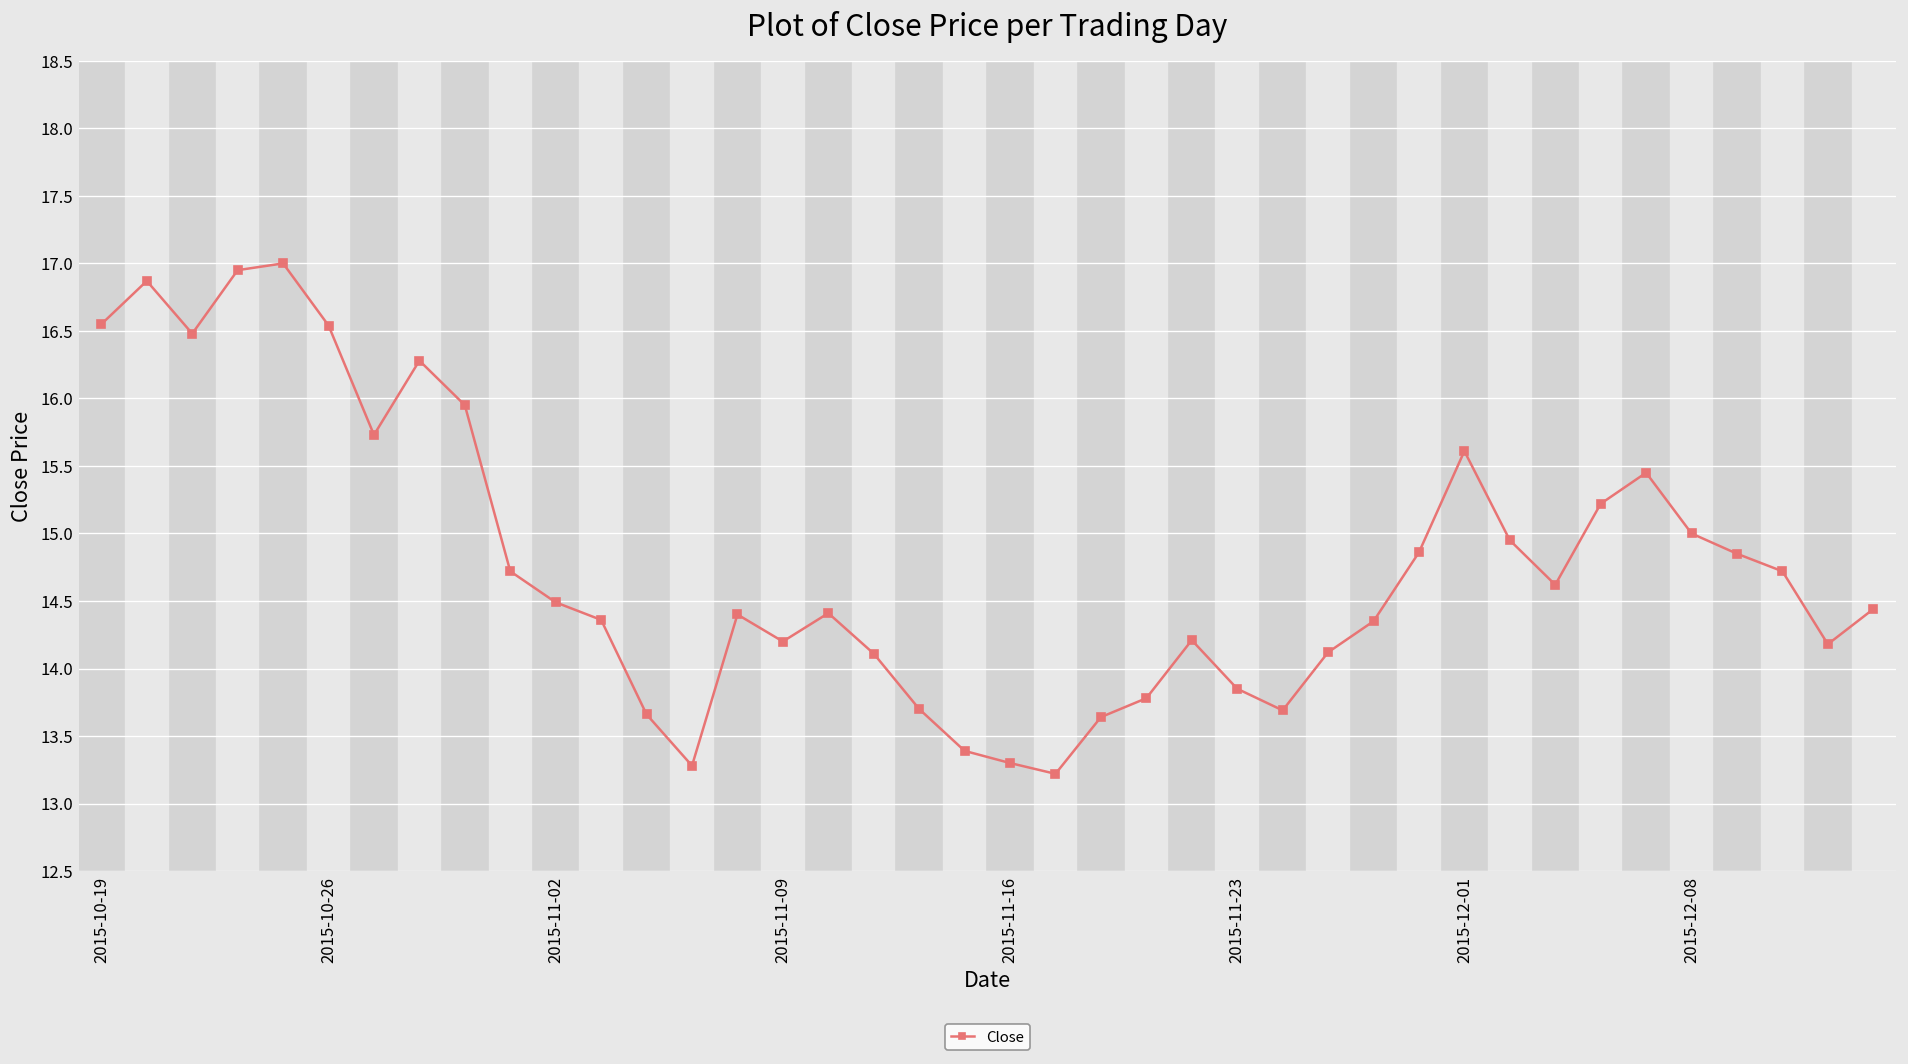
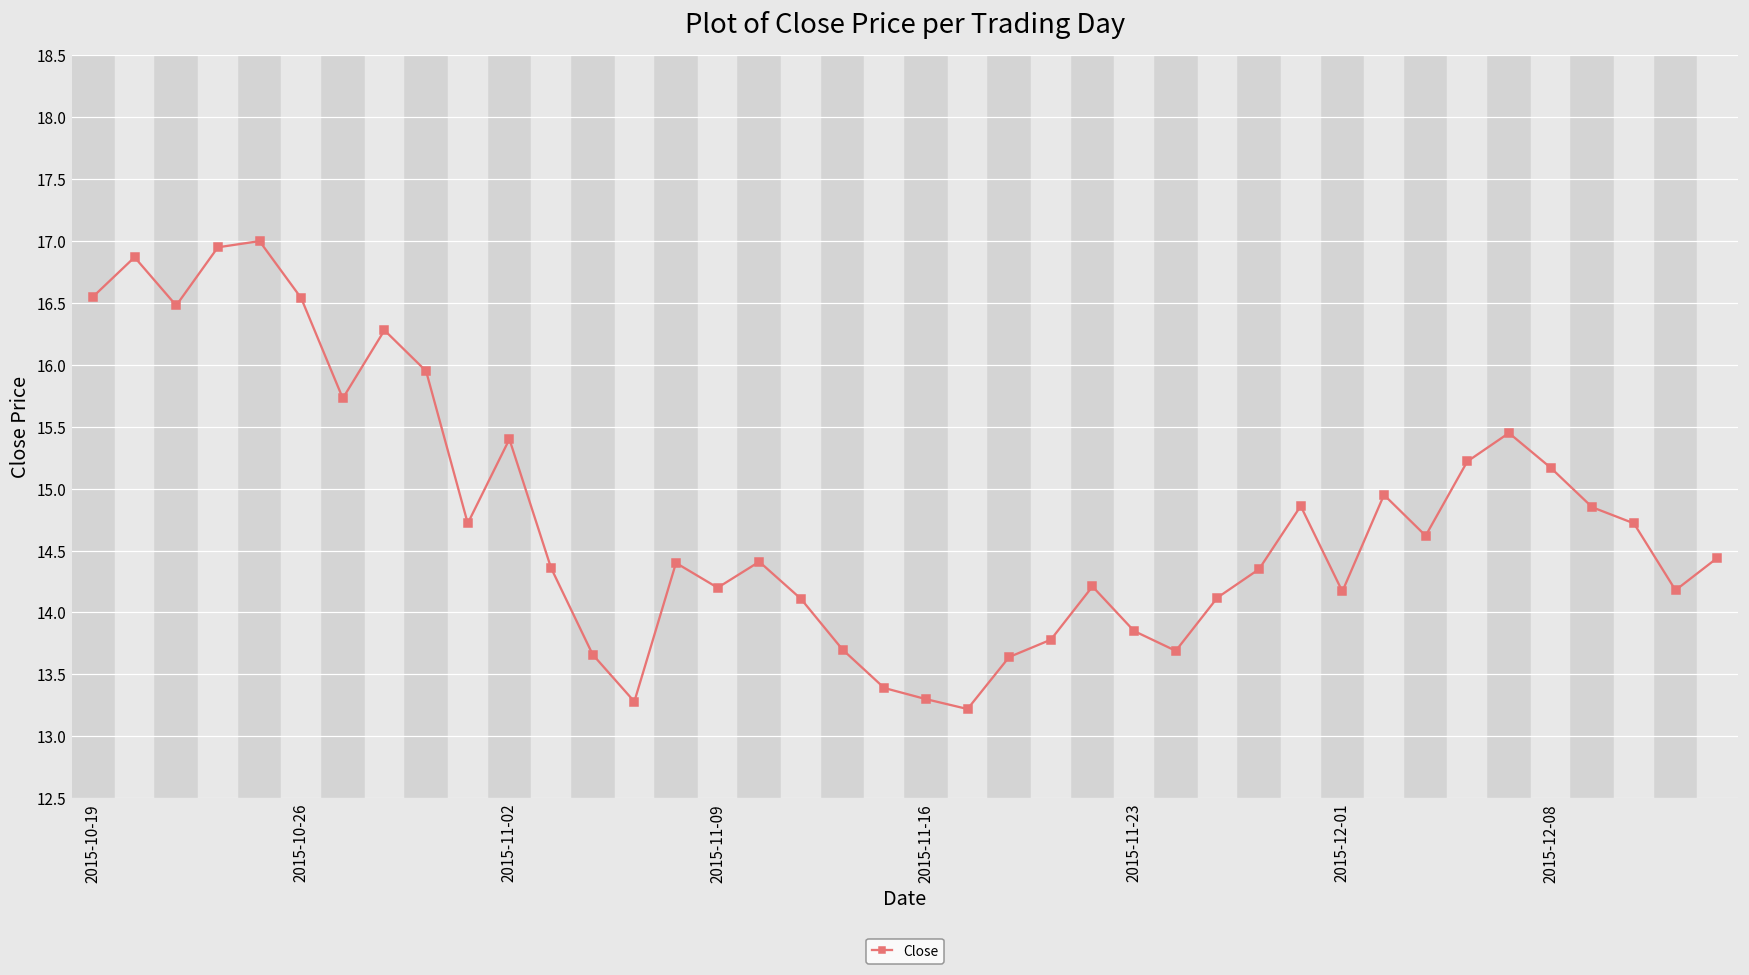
  {
    "2015-10-19": 16.55,
    "2015-10-26": 16.54,
-   "2015-11-02": 14.49,
+   "2015-11-02": 15.40,
    "2015-11-09": 14.20,
    "2015-11-16": 13.30,
    "2015-11-23": 13.85,
-   "2015-12-01": 15.61,
-   "2015-12-08": 15.00
+   "2015-12-01": 14.17,
+   "2015-12-08": 15.17
  }
